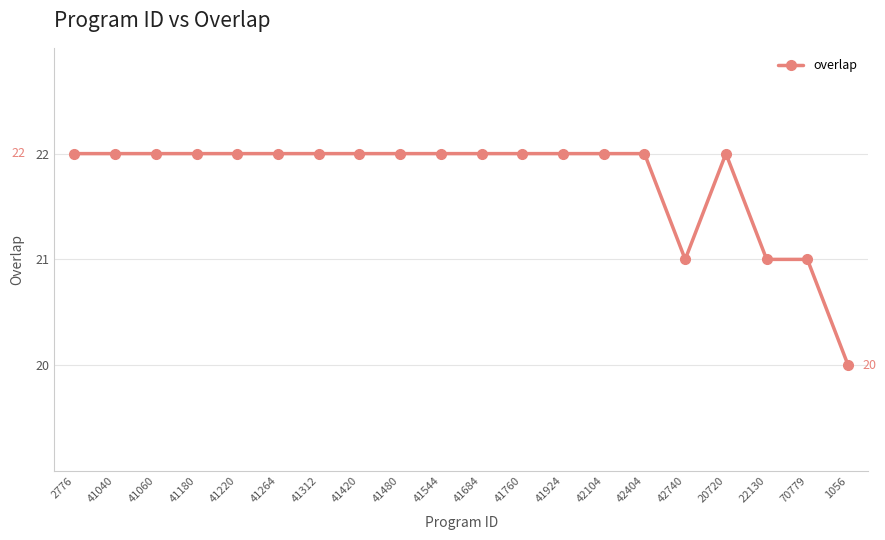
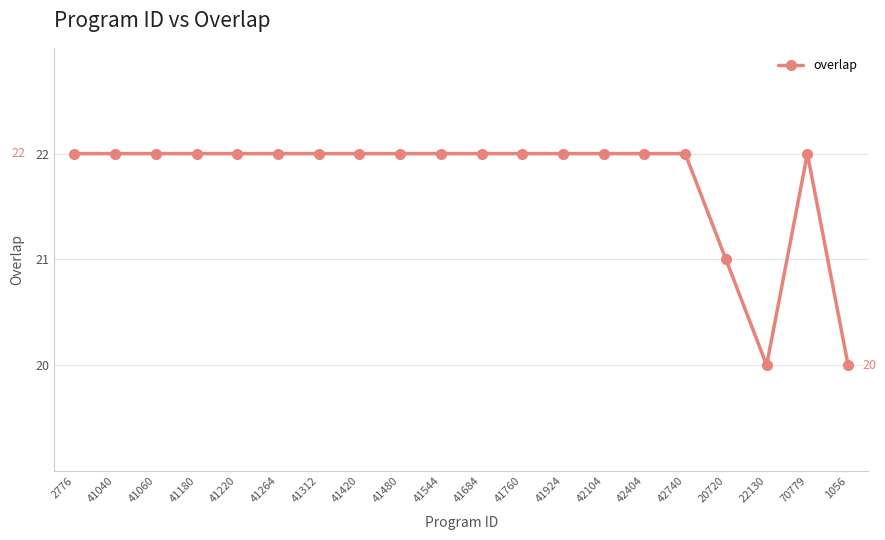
  {
    "2776": 22,
    "41040": 22,
    "41060": 22,
    "41180": 22,
    "41220": 22,
    "41264": 22,
    "41312": 22,
    "41420": 22,
    "41480": 22,
    "41544": 22,
    "41684": 22,
    "41760": 22,
    "41924": 22,
    "42104": 22,
    "42404": 22,
-   "42740": 21,
-   "20720": 22,
-   "22130": 21,
-   "70779": 21
+   "42740": 22,
+   "20720": 21,
+   "22130": 20,
+   "70779": 22
  }
